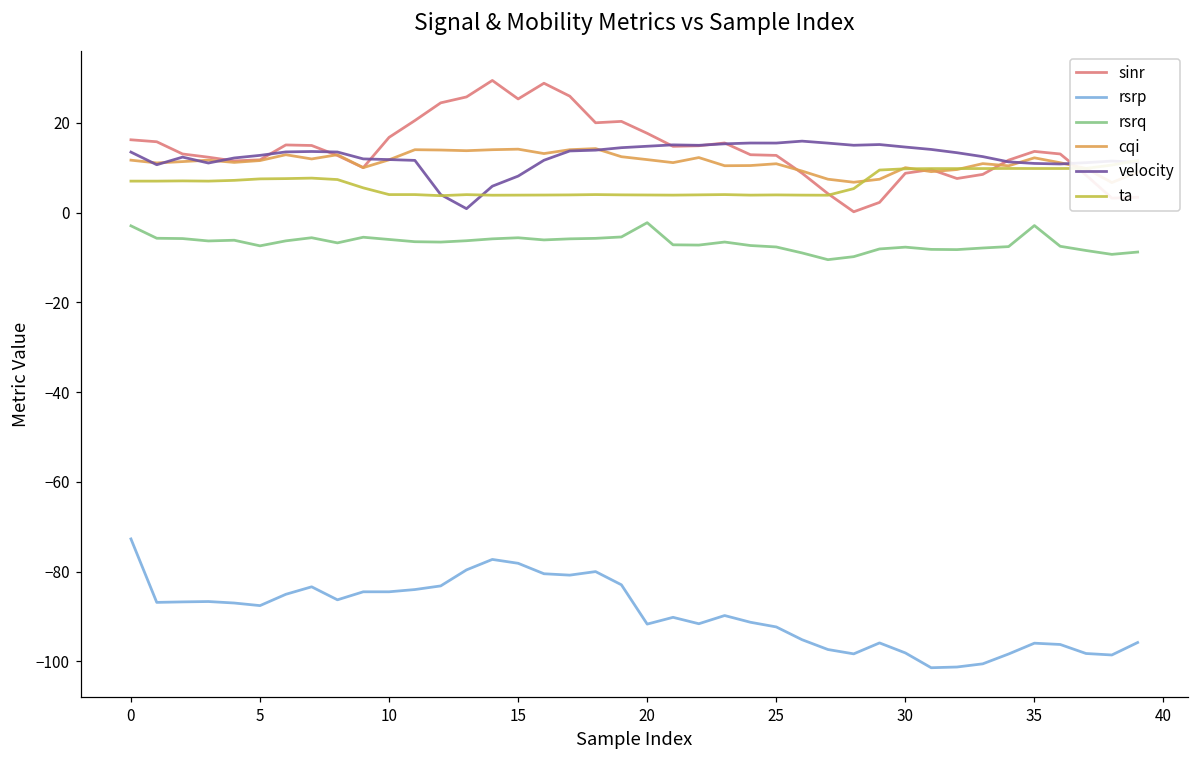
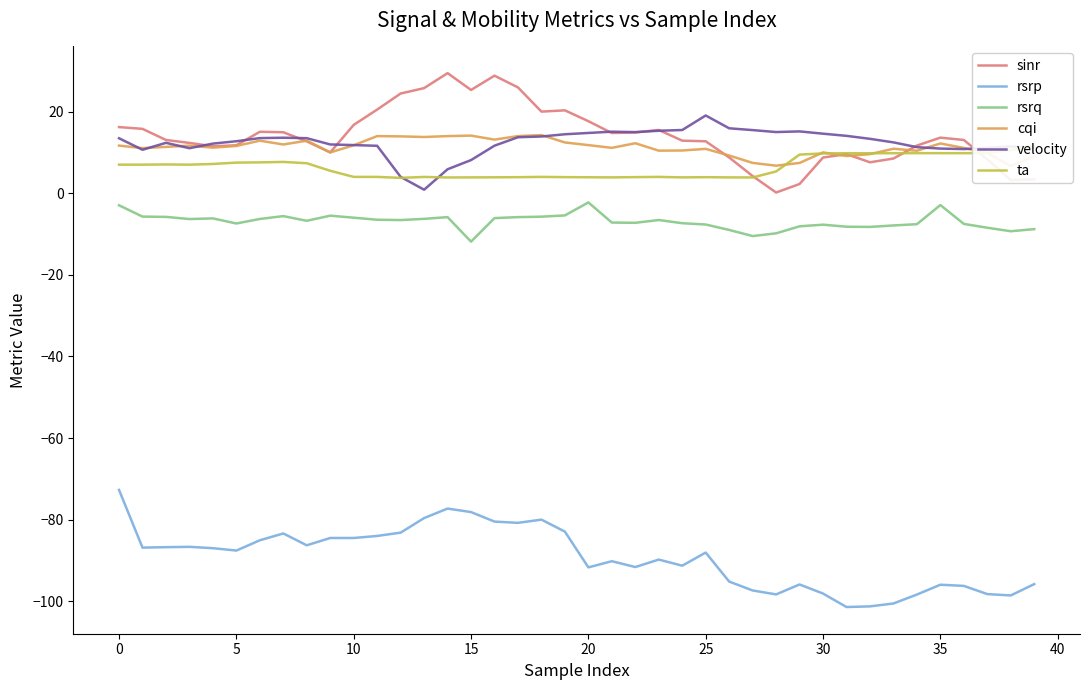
  {
    "rsrp": {
      "0": -73,
      "5": -88,
      "10": -85,
      "15": -78,
      "20": -92,
-     "25": -92,
+     "25": -88,
      "30": -98,
      "35": -96
    },
    "rsrq": {
      "0": -3,
      "5": -7,
      "10": -6,
-     "15": -6,
+     "15": -12,
      "20": -2,
      "25": -8,
      "30": -8,
      "35": -3
    },
    "velocity": {
      "0": 13,
      "5": 13,
      "15": 8,
      "20": 15,
-     "25": 15,
+     "25": 19,
      "30": 15,
      "35": 11
    }
  }
